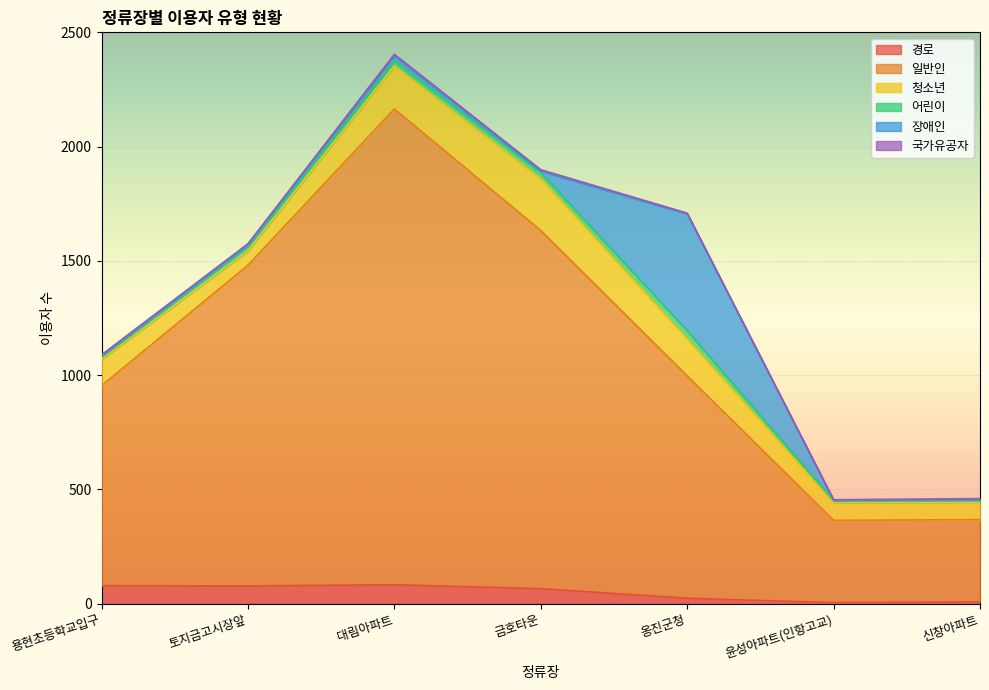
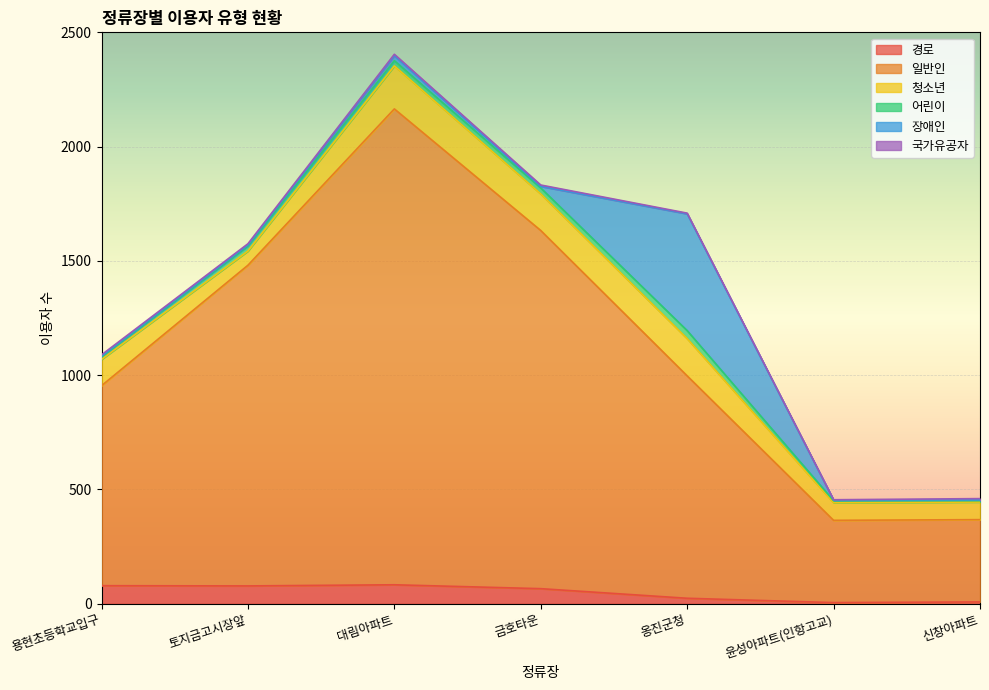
  {
    "청소년": {
      "토지금고시장앞": 60,
      "대림아파트": 190,
-     "금호타운": 230,
+     "금호타운": 160,
      "옹진군청": 160
    },
    "어린이": {
      "대림아파트": 20,
      "옹진군청": 40
    }
  }
